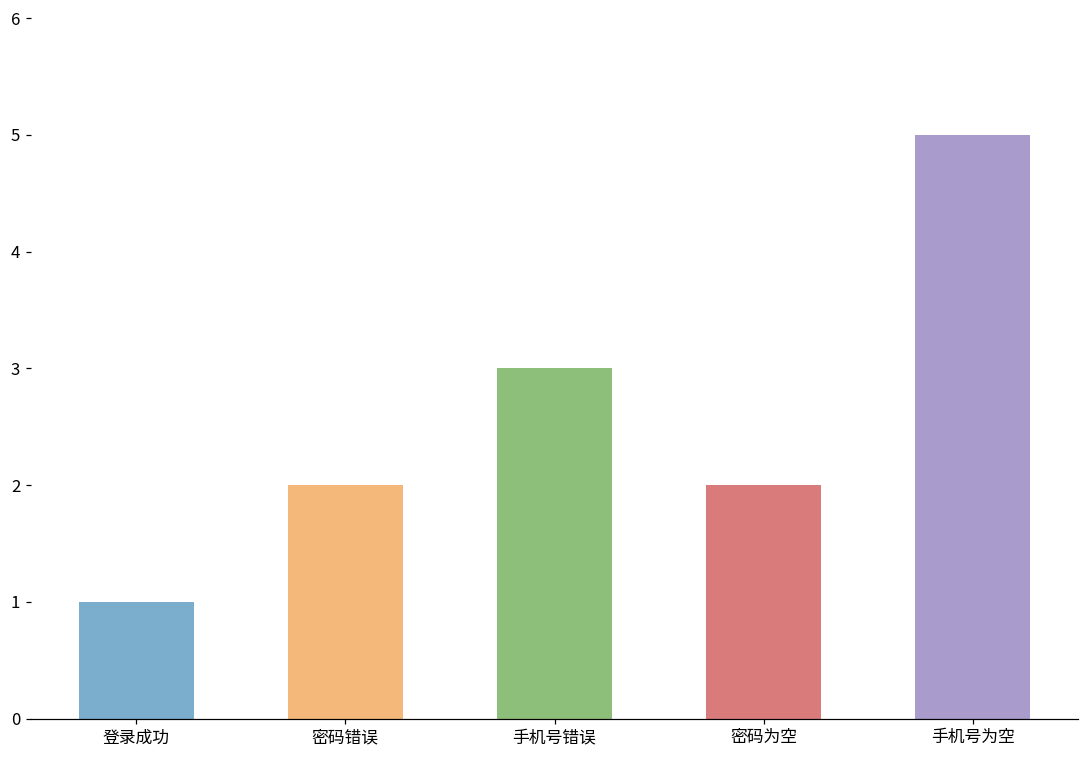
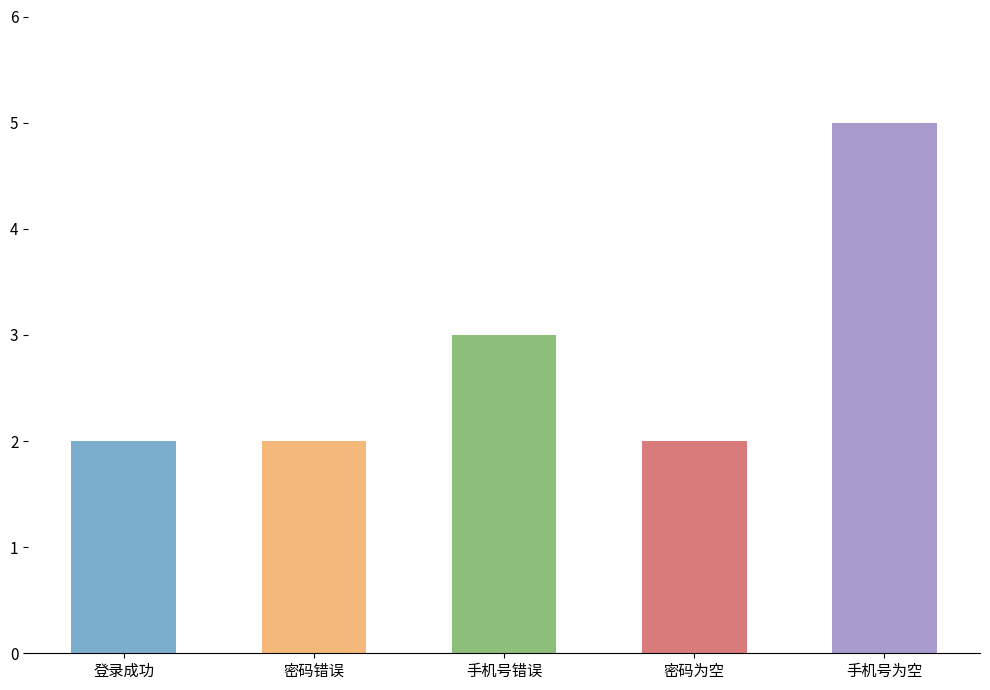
  {
-   "登录成功": 1,
+   "登录成功": 2,
    "密码错误": 2,
    "手机号错误": 3,
    "密码为空": 2,
    "手机号为空": 5
  }
